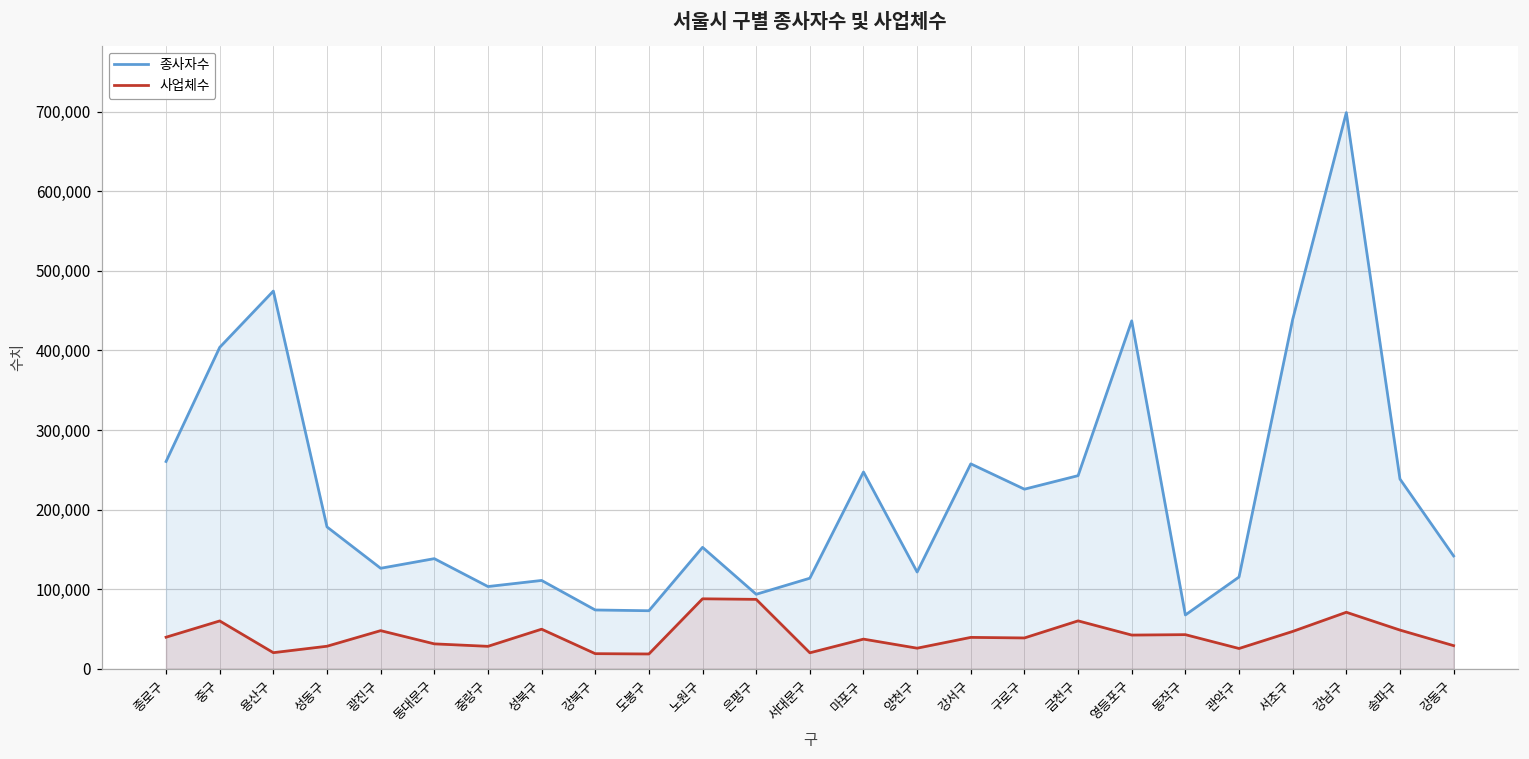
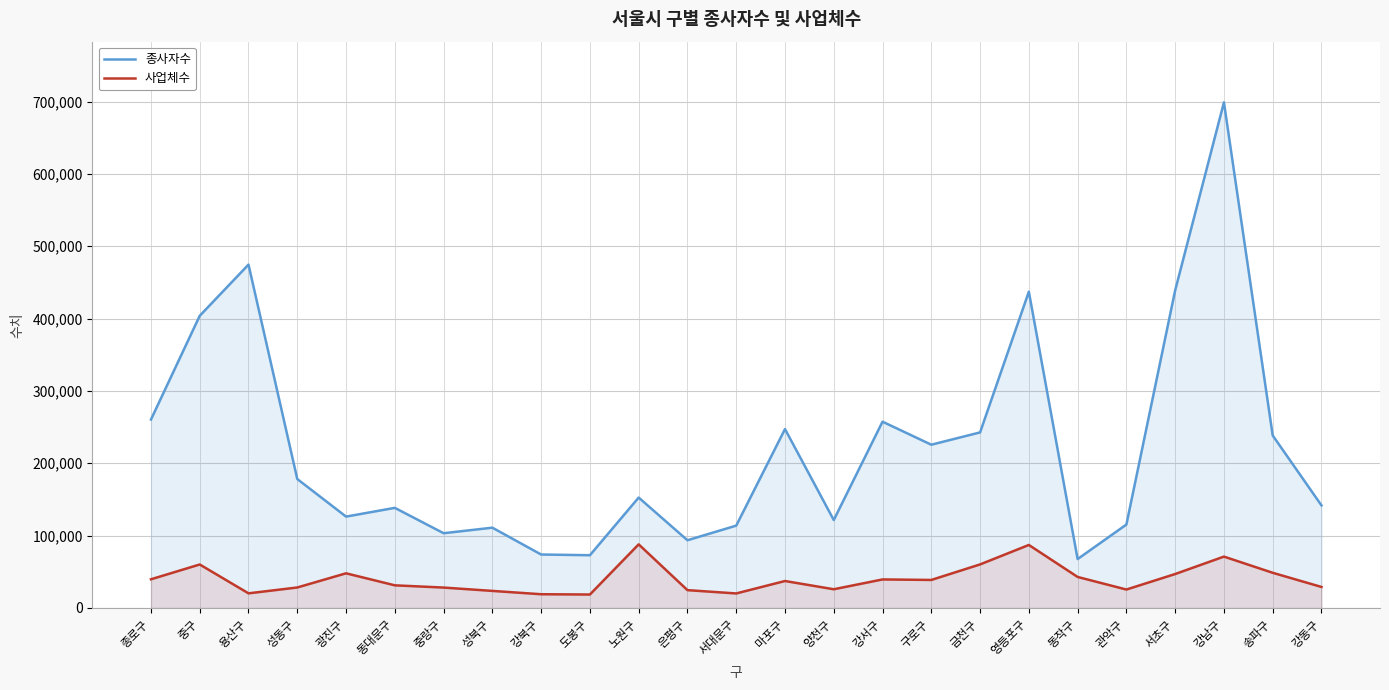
  {
    "종사자수": {
      "종로구": "260,000",
      "중구": "400,000",
      "용산구": "470,000",
      "성동구": "180,000",
      "광진구": "130,000",
      "동대문구": "140,000",
      "중랑구": "100,000",
      "성북구": "110,000",
      "강북구": "70,000",
      "도봉구": "70,000",
      "노원구": "150,000",
      "은평구": "90,000",
      "서대문구": "110,000",
      "마포구": "250,000",
      "양천구": "120,000",
      "강서구": "260,000",
      "구로구": "230,000",
      "금천구": "240,000",
      "영등포구": "440,000",
      "동작구": "70,000",
      "관악구": "120,000",
      "서초구": "440,000",
      "강남구": "700,000",
      "송파구": "240,000",
      "강동구": "140,000"
    },
    "사업체수": {
      "종로구": "40,000",
      "중구": "60,000",
      "용산구": "20,000",
      "성동구": "30,000",
      "광진구": "50,000",
      "동대문구": "30,000",
      "중랑구": "30,000",
-     "성북구": "50,000",
+     "성북구": "20,000",
      "강북구": "20,000",
      "도봉구": "20,000",
      "노원구": "90,000",
-     "은평구": "90,000",
+     "은평구": "20,000",
      "서대문구": "20,000",
      "마포구": "40,000",
      "양천구": "30,000",
      "강서구": "40,000",
      "구로구": "40,000",
      "금천구": "60,000",
-     "영등포구": "40,000",
+     "영등포구": "90,000",
      "동작구": "40,000",
      "관악구": "30,000",
      "서초구": "50,000",
      "강남구": "70,000",
      "송파구": "50,000",
      "강동구": "30,000"
    }
  }
